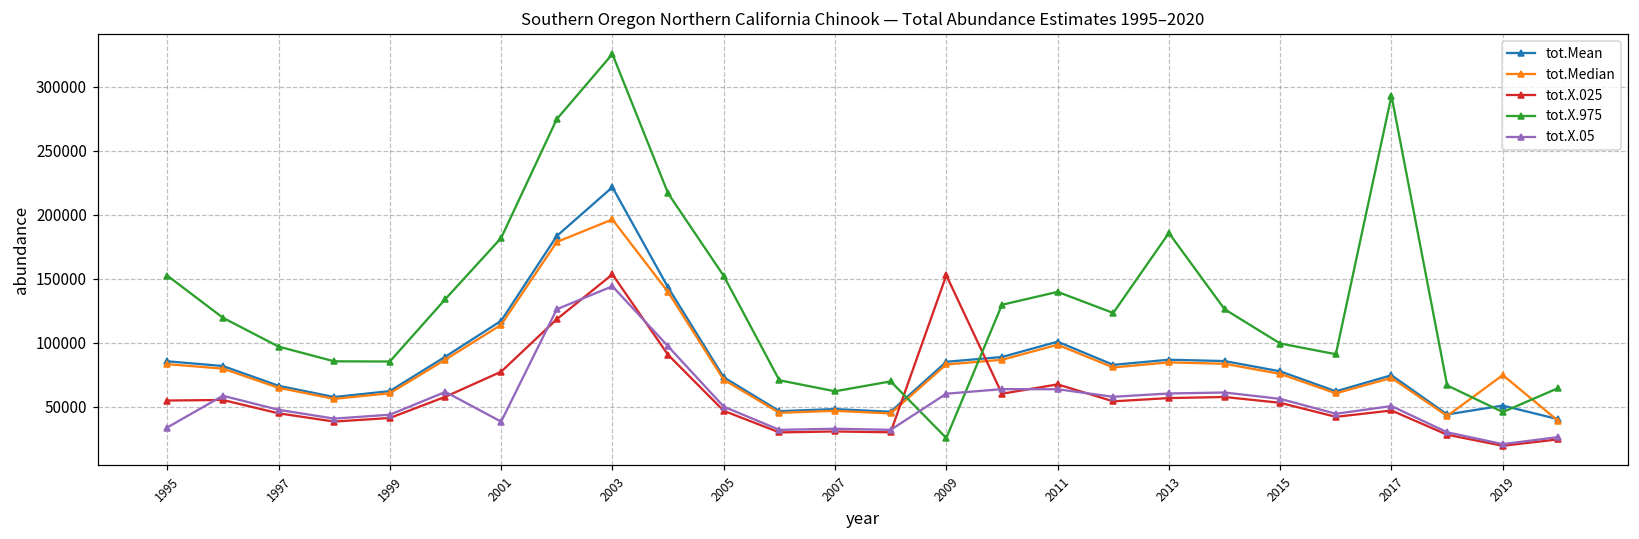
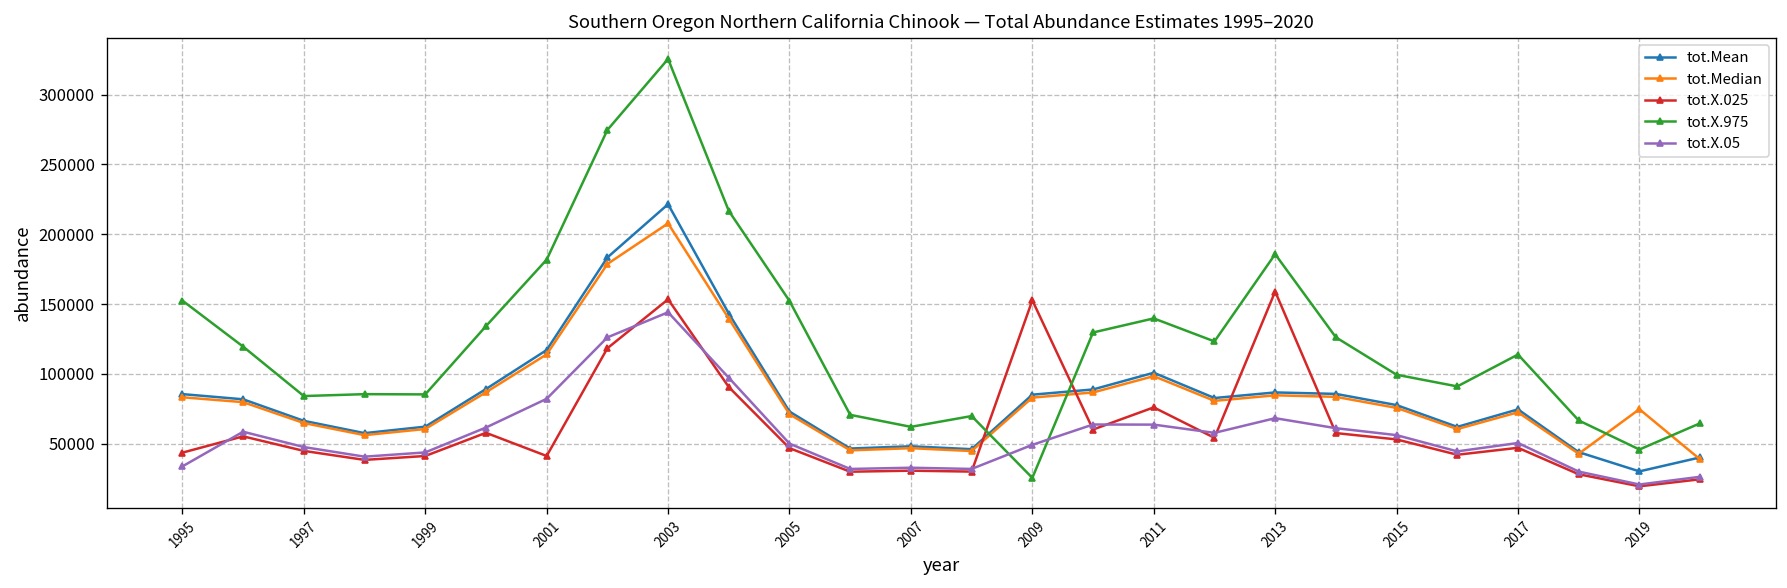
  {
    "tot.Mean": {
      "1995": 85000,
      "2001": 117000,
      "2003": 222000,
      "2011": 101000,
-     "2019": 51000
+     "2019": 30000
    },
    "tot.Median": {
      "1995": 83000,
      "2001": 114000,
-     "2003": 196000,
+     "2003": 208000,
      "2011": 98000,
      "2019": 75000
    },
    "tot.X.025": {
-     "1995": 55000,
+     "1995": 44000,
      "1997": 45000,
      "1999": 41000,
-     "2001": 77000,
+     "2001": 41000,
      "2003": 153000,
      "2005": 47000,
      "2009": 153000,
-     "2011": 67000,
-     "2013": 57000,
+     "2011": 76000,
+     "2013": 159000,
      "2015": 53000,
      "2017": 47000
    },
    "tot.X.975": {
      "1995": 152000,
-     "1997": 97000,
+     "1997": 84000,
      "1999": 85000,
      "2001": 182000,
      "2003": 326000,
      "2005": 152000,
      "2007": 62000,
      "2009": 25000,
      "2011": 140000,
      "2013": 186000,
      "2015": 99000,
-     "2017": 293000,
+     "2017": 114000,
      "2019": 46000
    },
    "tot.X.05": {
      "1995": 34000,
      "1997": 48000,
      "1999": 44000,
-     "2001": 38000,
+     "2001": 82000,
      "2003": 144000,
      "2005": 50000,
-     "2009": 60000,
+     "2009": 49000,
      "2011": 64000,
-     "2013": 60000,
+     "2013": 68000,
      "2015": 56000,
      "2017": 50000
    }
  }
